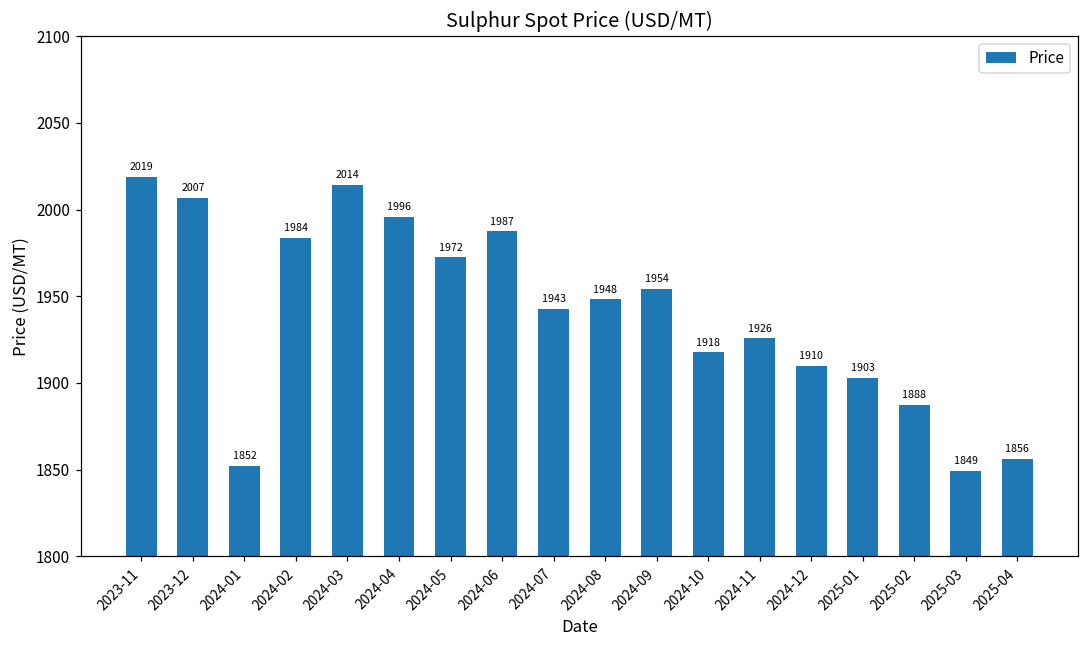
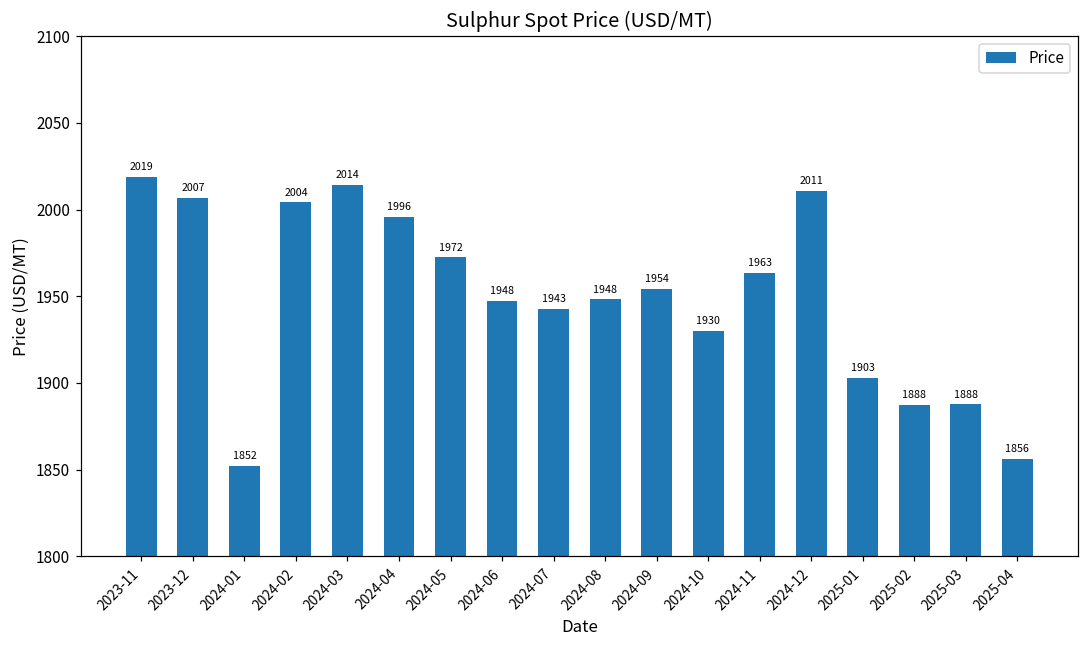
  {
    "2023-11": 2019,
    "2023-12": 2007,
    "2024-01": 1852,
-   "2024-02": 1984,
+   "2024-02": 2004,
    "2024-03": 2014,
    "2024-04": 1996,
    "2024-05": 1972,
-   "2024-06": 1987,
+   "2024-06": 1948,
    "2024-07": 1943,
    "2024-08": 1948,
    "2024-09": 1954,
-   "2024-10": 1918,
-   "2024-11": 1926,
-   "2024-12": 1910,
+   "2024-10": 1930,
+   "2024-11": 1963,
+   "2024-12": 2011,
    "2025-01": 1903,
    "2025-02": 1888,
-   "2025-03": 1849,
+   "2025-03": 1888,
    "2025-04": 1856
  }
